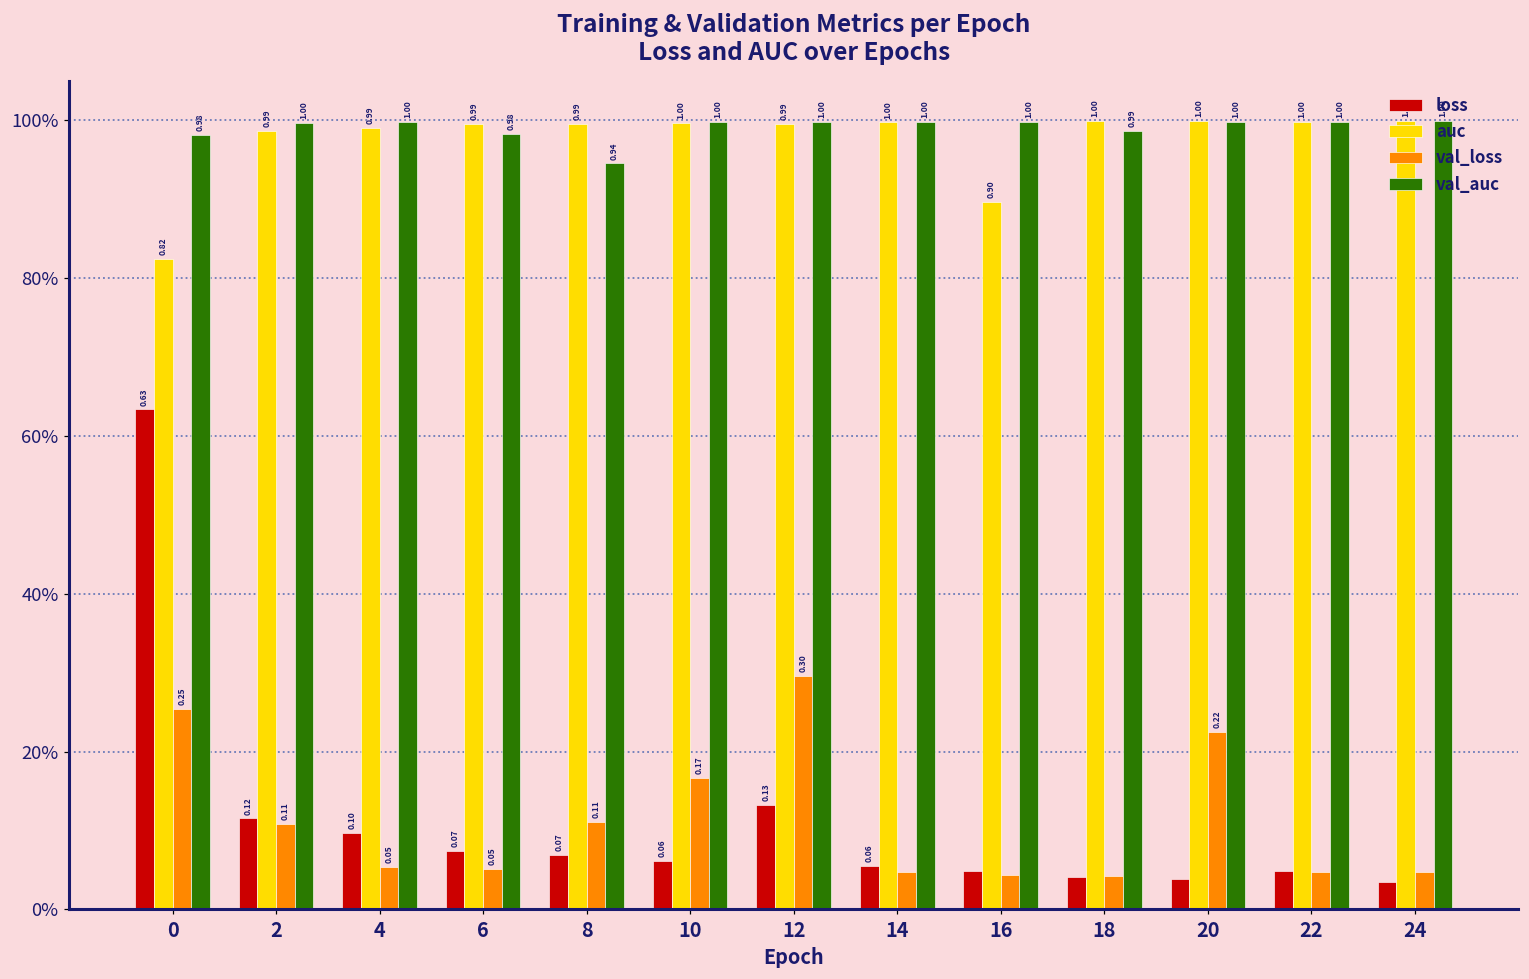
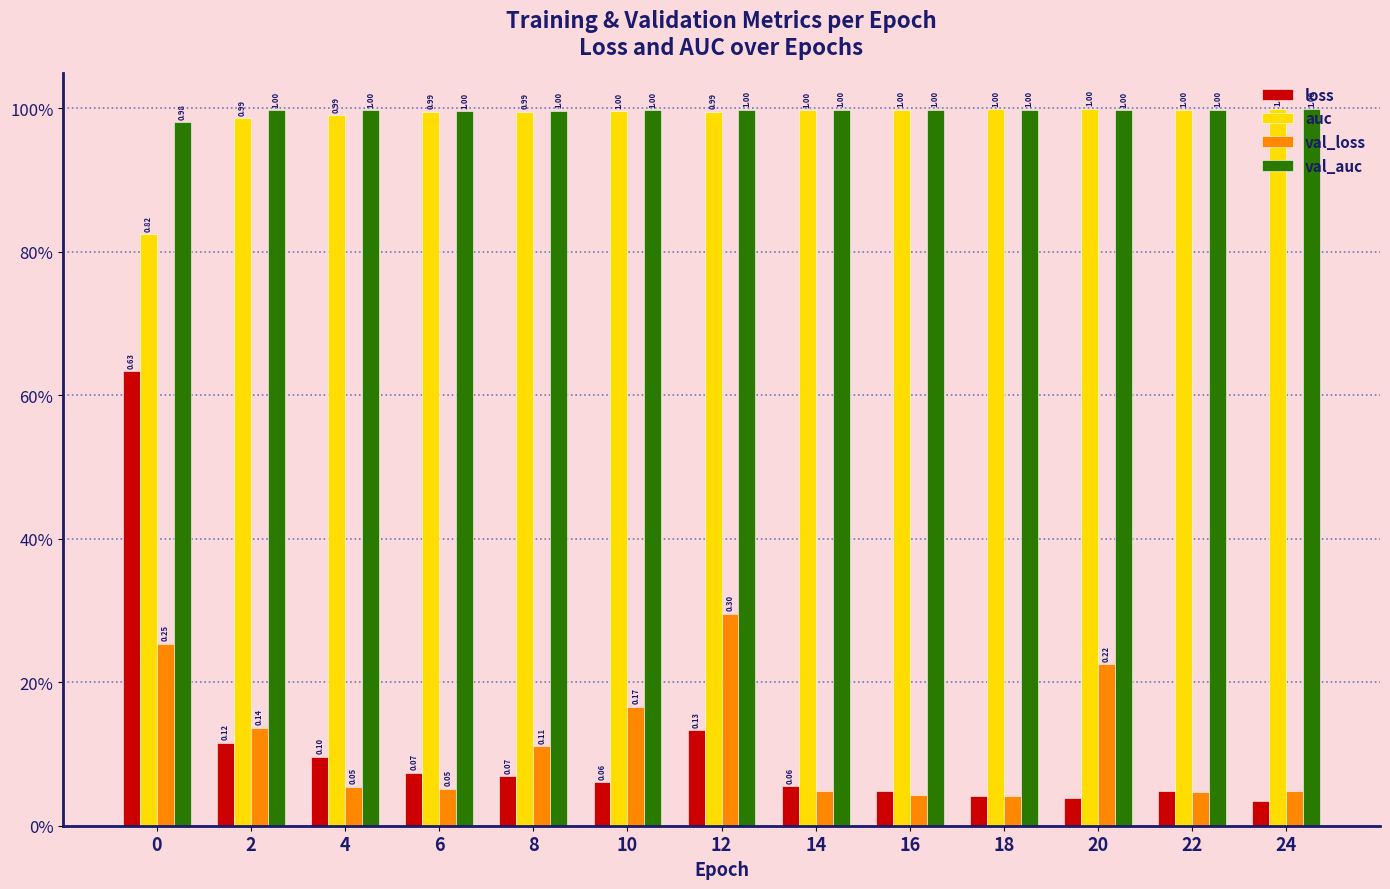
  {
    "loss": {
      "0": 0.63,
      "2": 0.12,
      "4": 0.10,
      "6": 0.07,
      "8": 0.07,
      "10": 0.06,
      "12": 0.13,
      "14": 0.06
    },
    "auc": {
      "0": 0.82,
      "2": 0.99,
      "4": 0.99,
      "6": 0.99,
      "8": 0.99,
      "10": 1.00,
      "12": 0.99,
      "14": 1.00,
-     "16": 0.90,
+     "16": 1.00,
      "18": 1.00,
      "20": 1.00,
      "22": 1.00,
      "24": 1.00
    },
    "val_loss": {
      "0": 0.25,
-     "2": 0.11,
+     "2": 0.14,
      "4": 0.05,
      "6": 0.05,
      "8": 0.11,
      "10": 0.17,
      "12": 0.30,
      "20": 0.22
    },
    "val_auc": {
      "0": 0.98,
      "2": 1.00,
      "4": 1.00,
-     "6": 0.98,
-     "8": 0.94,
+     "6": 1.00,
+     "8": 1.00,
      "10": 1.00,
      "12": 1.00,
      "14": 1.00,
      "16": 1.00,
-     "18": 0.99,
+     "18": 1.00,
      "20": 1.00,
      "22": 1.00,
      "24": 1.00
    }
  }
